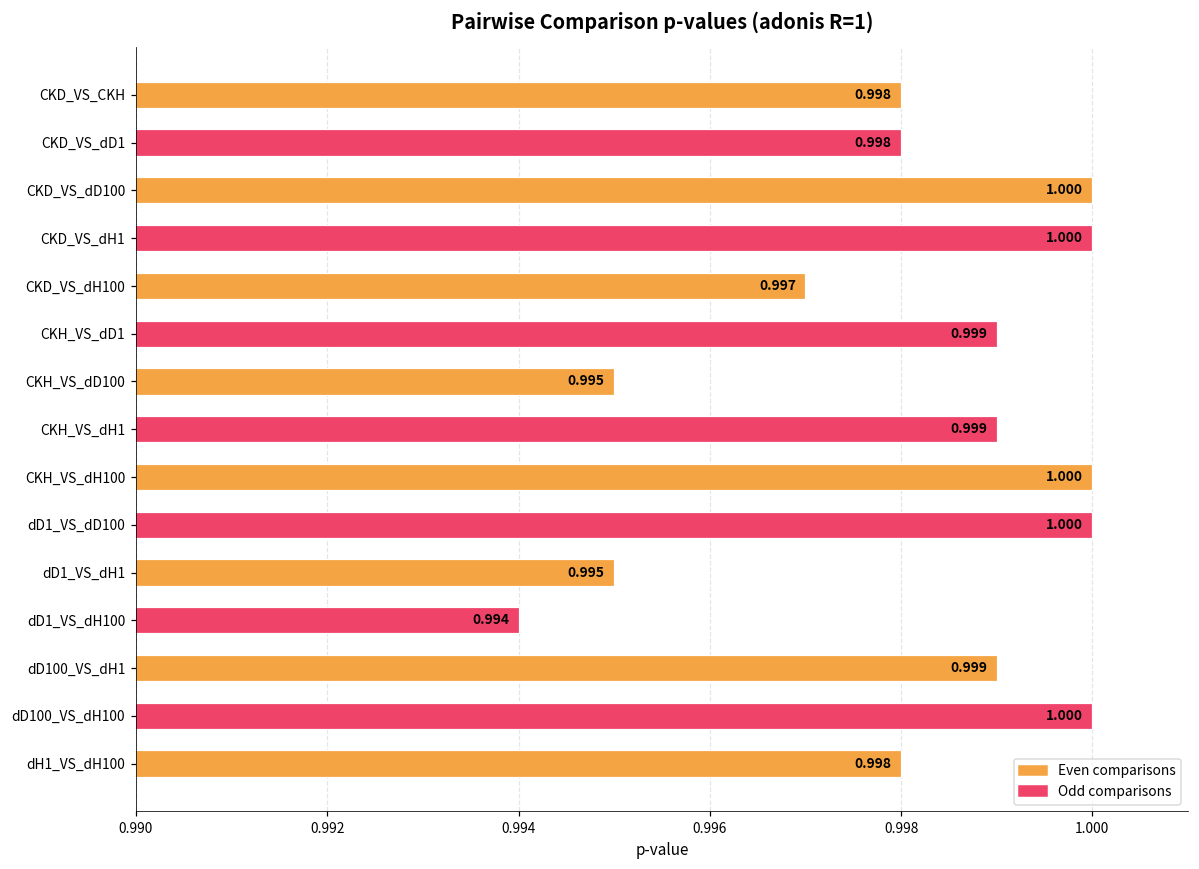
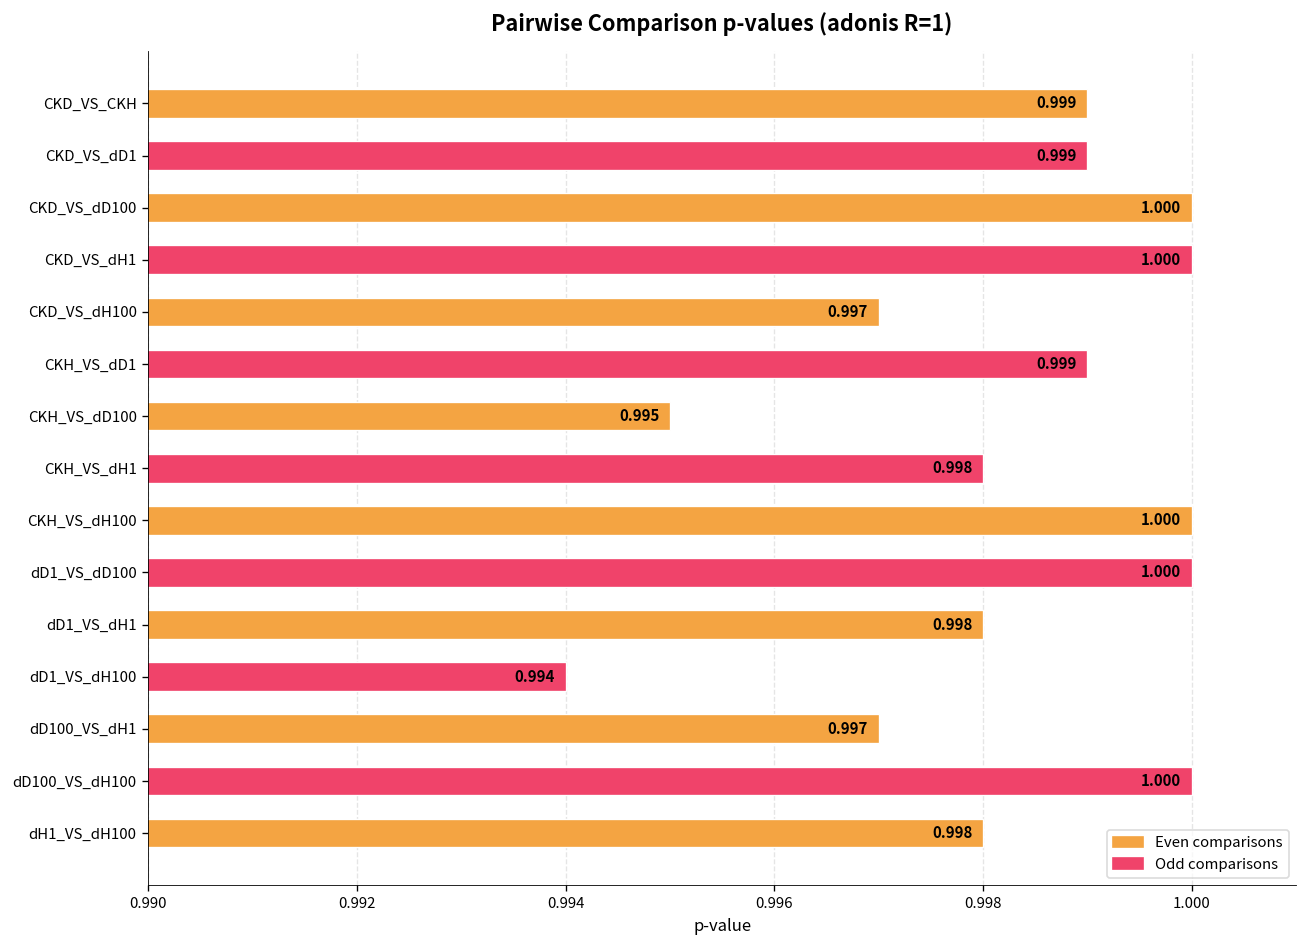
  {
-   "CKD_VS_CKH": 0.998,
-   "CKD_VS_dD1": 0.998,
+   "CKD_VS_CKH": 0.999,
+   "CKD_VS_dD1": 0.999,
    "CKD_VS_dD100": 1.000,
    "CKD_VS_dH1": 1.000,
    "CKD_VS_dH100": 0.997,
    "CKH_VS_dD1": 0.999,
    "CKH_VS_dD100": 0.995,
-   "CKH_VS_dH1": 0.999,
+   "CKH_VS_dH1": 0.998,
    "CKH_VS_dH100": 1.000,
    "dD1_VS_dD100": 1.000,
-   "dD1_VS_dH1": 0.995,
+   "dD1_VS_dH1": 0.998,
    "dD1_VS_dH100": 0.994,
-   "dD100_VS_dH1": 0.999,
+   "dD100_VS_dH1": 0.997,
    "dD100_VS_dH100": 1.000,
    "dH1_VS_dH100": 0.998
  }
